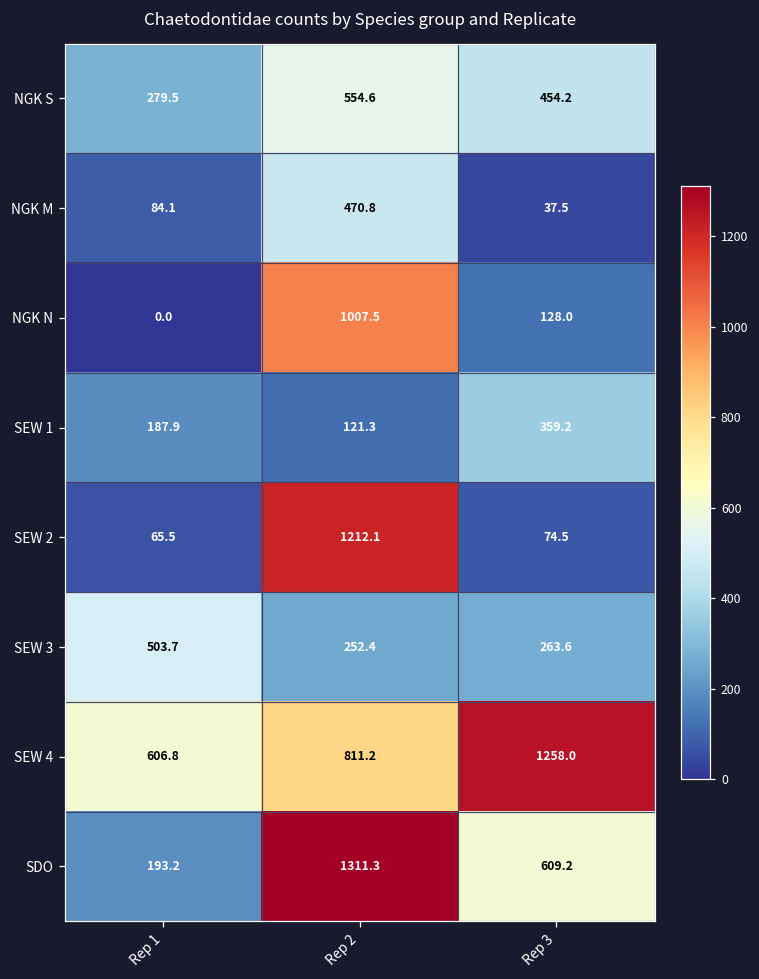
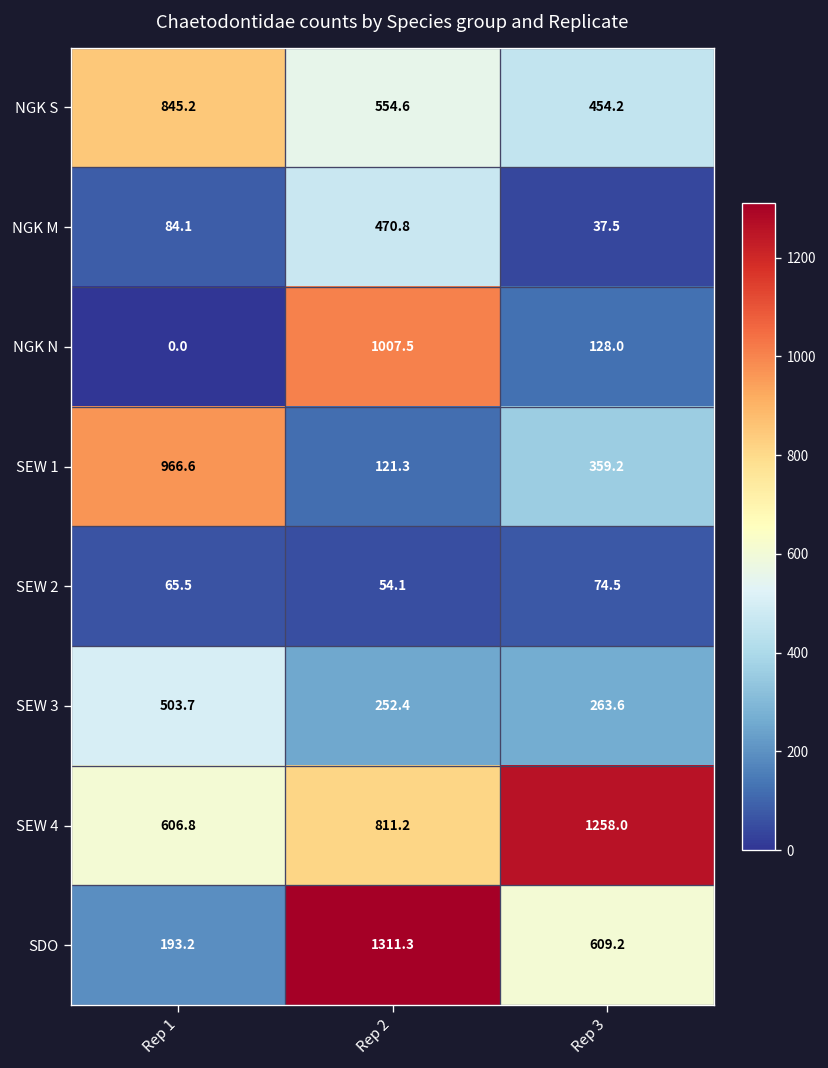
  {
    "NGK S": {
-     "Rep 1": 279.5,
+     "Rep 1": 845.2,
      "Rep 2": 554.6,
      "Rep 3": 454.2
    },
    "NGK M": {
      "Rep 1": 84.1,
      "Rep 2": 470.8,
      "Rep 3": 37.5
    },
    "NGK N": {
      "Rep 1": 0.0,
      "Rep 2": 1007.5,
      "Rep 3": 128.0
    },
    "SEW 1": {
-     "Rep 1": 187.9,
+     "Rep 1": 966.6,
      "Rep 2": 121.3,
      "Rep 3": 359.2
    },
    "SEW 2": {
      "Rep 1": 65.5,
-     "Rep 2": 1212.1,
+     "Rep 2": 54.1,
      "Rep 3": 74.5
    },
    "SEW 3": {
      "Rep 1": 503.7,
      "Rep 2": 252.4,
      "Rep 3": 263.6
    },
    "SEW 4": {
      "Rep 1": 606.8,
      "Rep 2": 811.2,
      "Rep 3": 1258.0
    },
    "SDO": {
      "Rep 1": 193.2,
      "Rep 2": 1311.3,
      "Rep 3": 609.2
    }
  }
